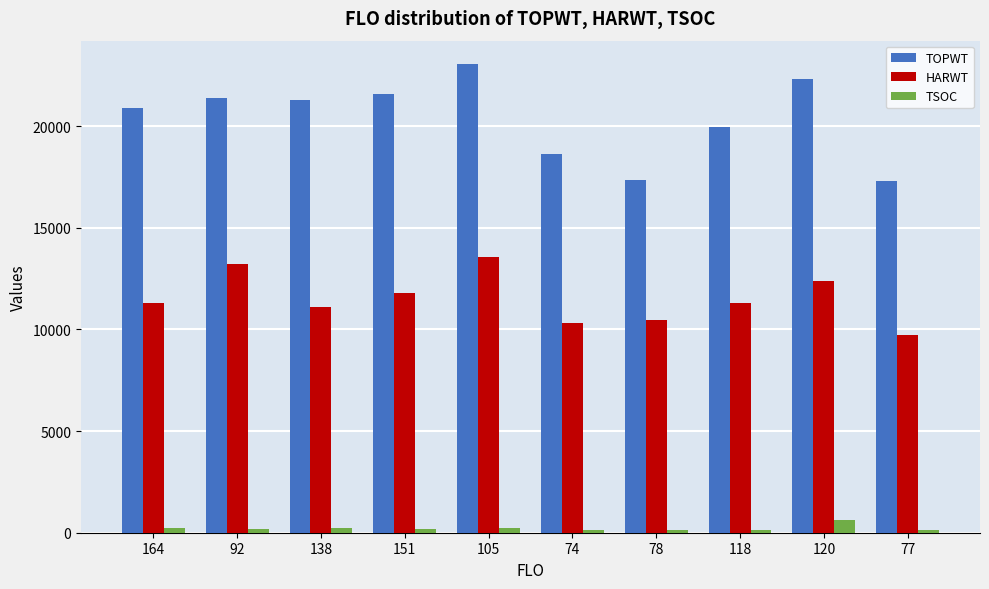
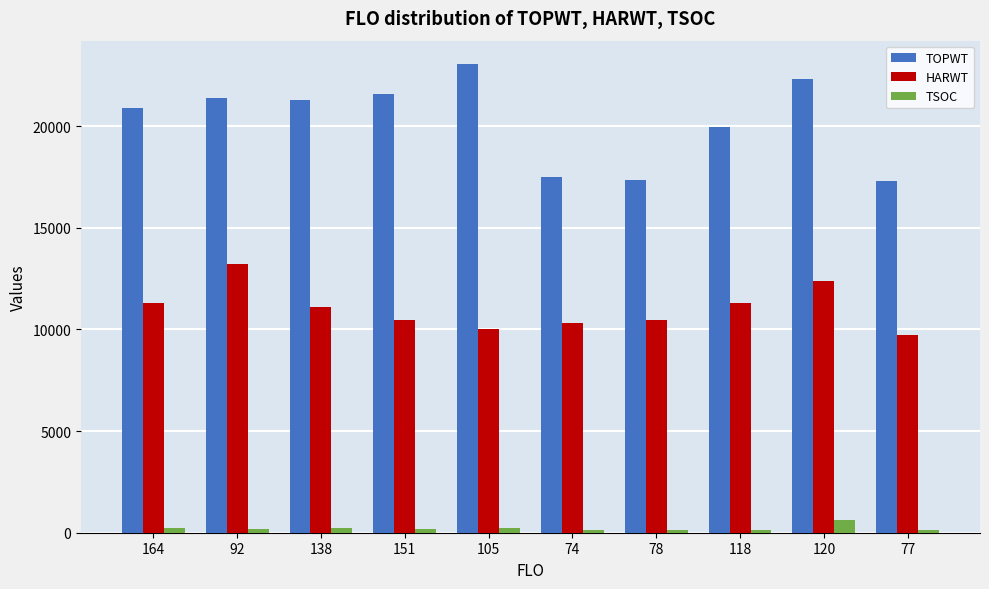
  {
    "TOPWT": {
      "164": 20900,
      "92": 21400,
      "138": 21300,
      "151": 21600,
      "105": 23100,
-     "74": 18600,
+     "74": 17500,
      "78": 17400,
      "118": 19900,
      "120": 22300,
      "77": 17300
    },
    "HARWT": {
      "164": 11300,
      "92": 13200,
      "138": 11100,
-     "151": 11800,
-     "105": 13600,
+     "151": 10400,
+     "105": 10000,
      "74": 10300,
      "78": 10500,
      "118": 11300,
      "120": 12400,
      "77": 9700
    },
    "TSOC": {
      "164": 200,
      "92": 200,
      "138": 200,
      "151": 200,
      "105": 200,
      "74": 100,
      "78": 100,
      "118": 100,
      "120": 600,
      "77": 100
    }
  }
